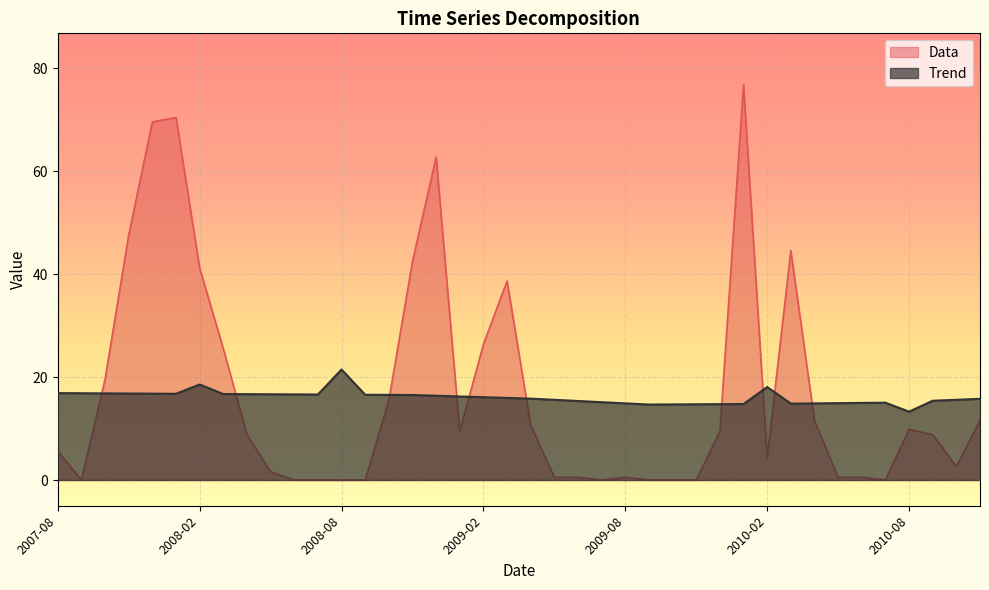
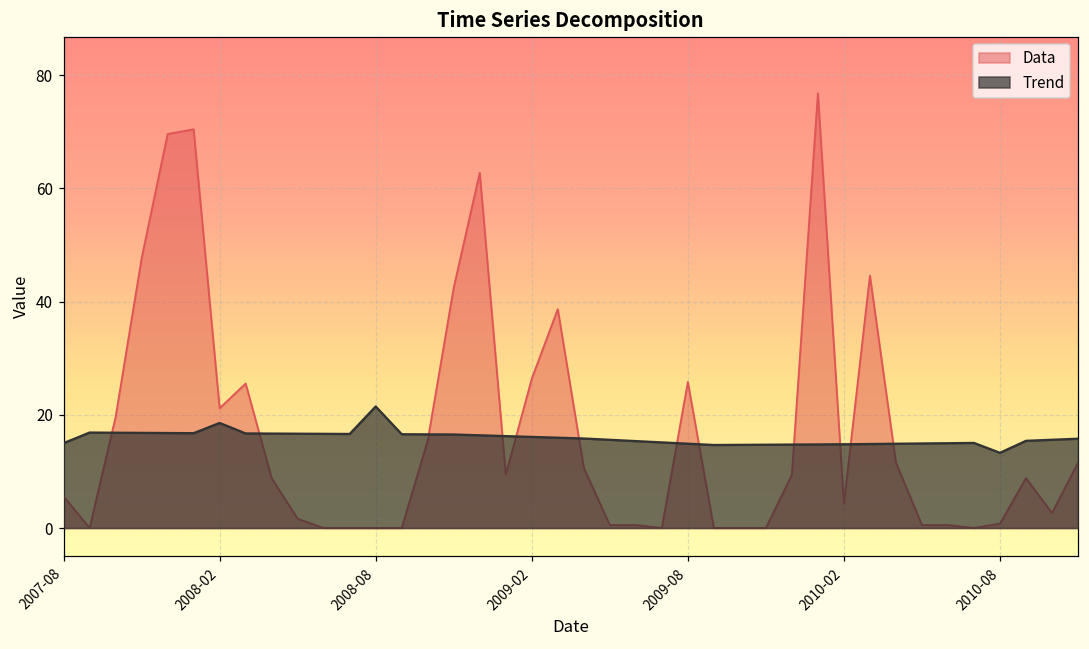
  {
    "Data": {
      "2007-08": 6,
-     "2008-02": 41,
+     "2008-02": 21,
      "2008-08": 0,
      "2009-02": 26,
-     "2009-08": 1,
+     "2009-08": 26,
      "2010-02": 4,
-     "2010-08": 10
+     "2010-08": 1
    },
    "Trend": {
-     "2007-08": 17,
+     "2007-08": 15,
      "2008-02": 19,
      "2008-08": 21,
      "2009-02": 16,
      "2009-08": 15,
-     "2010-02": 18,
+     "2010-02": 15,
      "2010-08": 13
    }
  }
